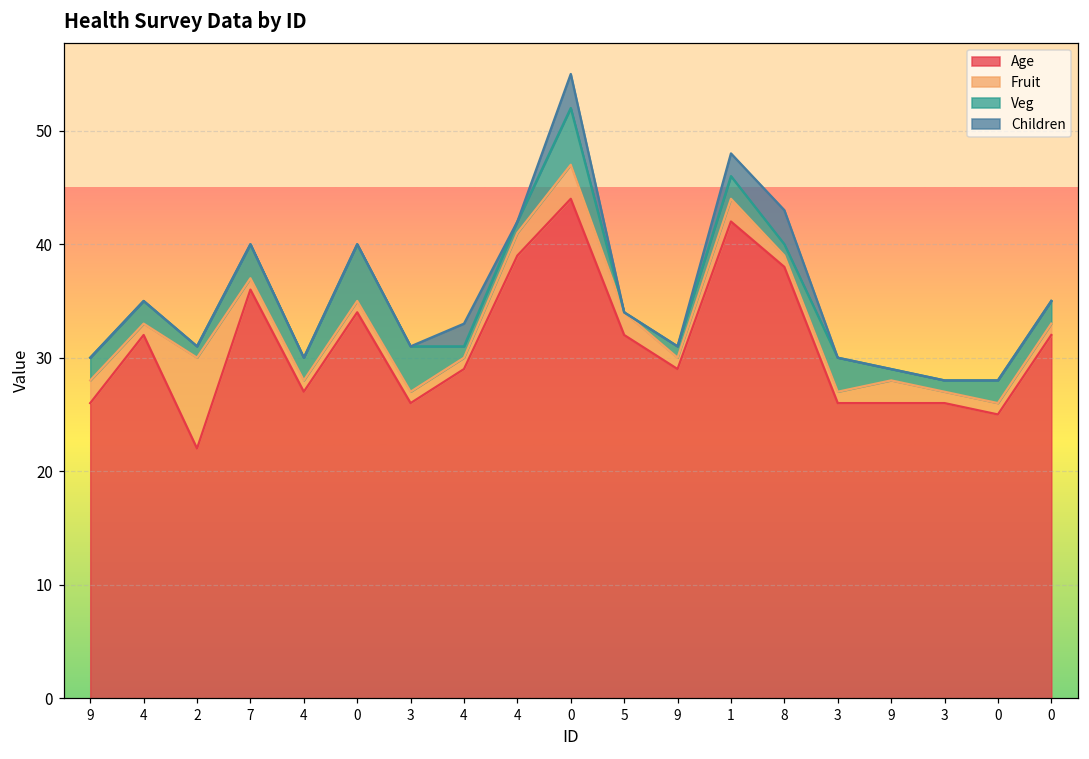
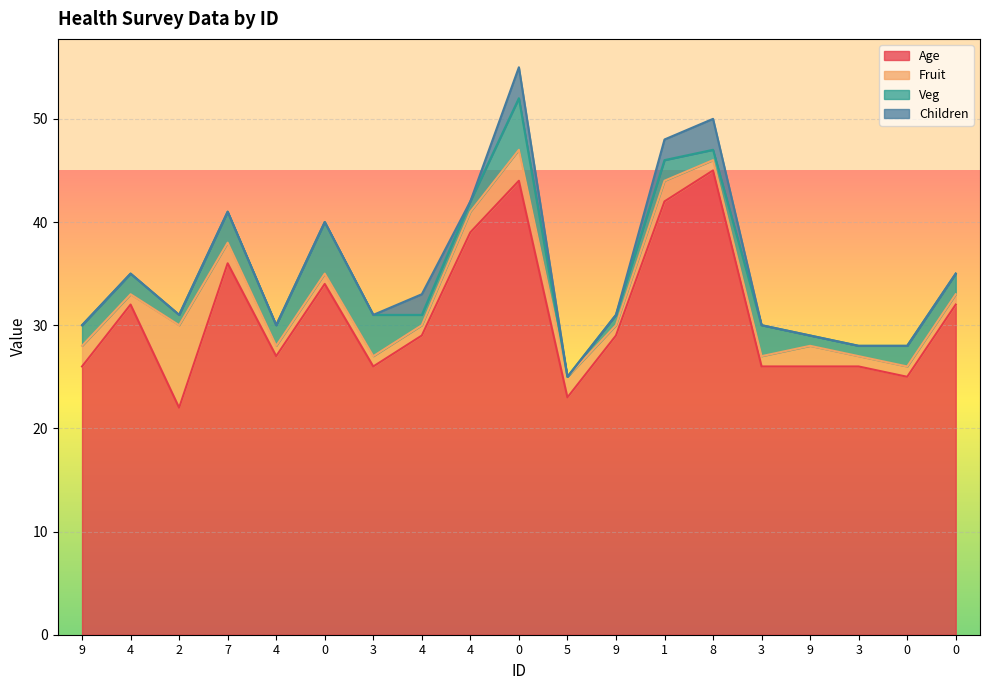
  {
    "Age": {
      "2": 22,
      "7": 36,
-     "5": 32,
+     "5": 23,
      "1": 42,
-     "8": 38
+     "8": 45
    },
    "Fruit": {
      "2": 8,
-     "7": 1,
+     "7": 2,
      "1": 2,
      "8": 1
    }
  }
